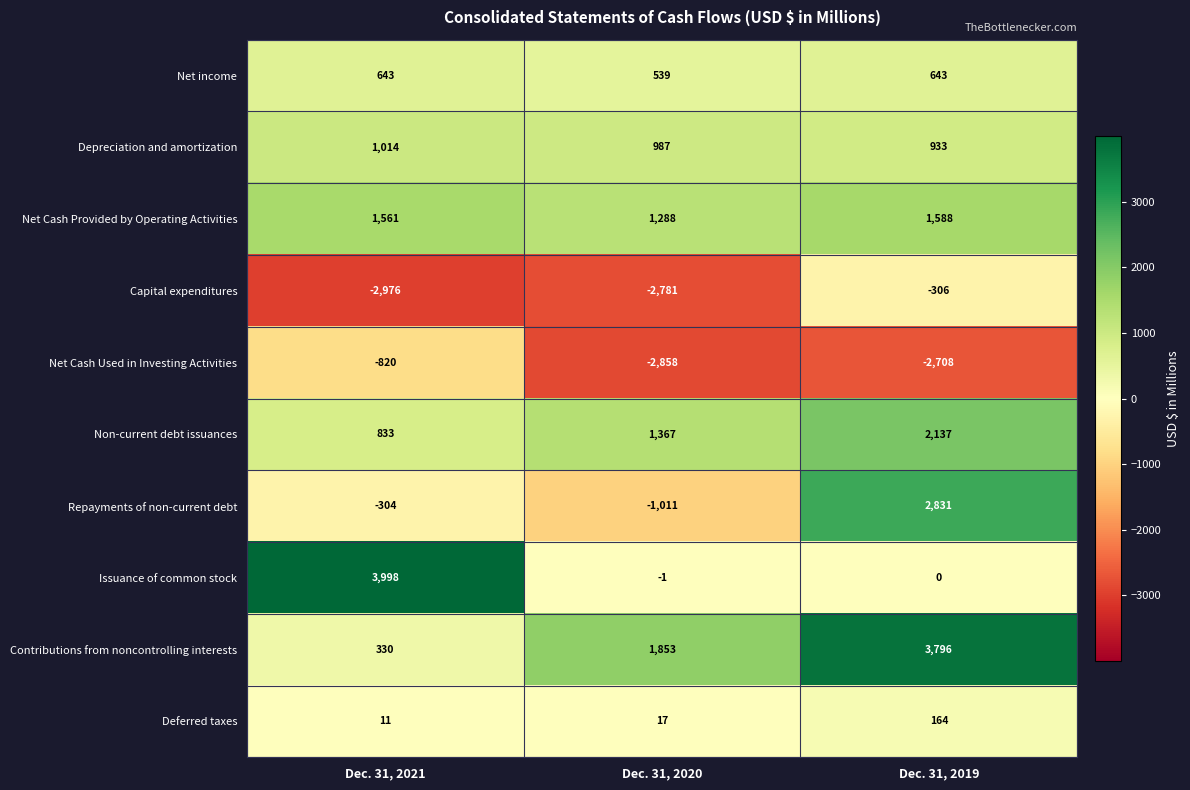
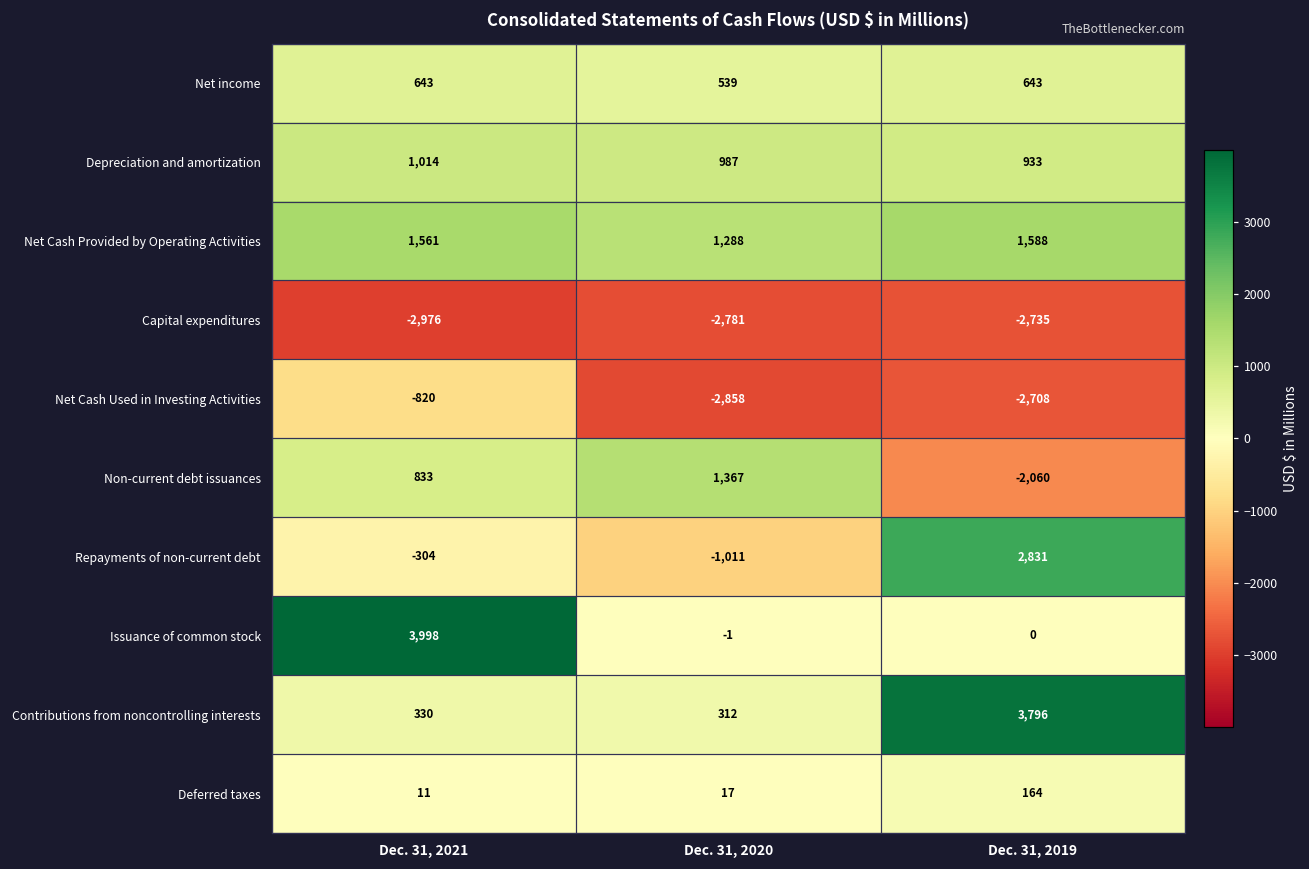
  {
    "Net income": {
      "Dec. 31, 2021": "643",
      "Dec. 31, 2020": "539",
      "Dec. 31, 2019": "643"
    },
    "Depreciation and amortization": {
      "Dec. 31, 2021": "1,014",
      "Dec. 31, 2020": "987",
      "Dec. 31, 2019": "933"
    },
    "Net Cash Provided by Operating Activities": {
      "Dec. 31, 2021": "1,561",
      "Dec. 31, 2020": "1,288",
      "Dec. 31, 2019": "1,588"
    },
    "Capital expenditures": {
      "Dec. 31, 2021": "-2,976",
      "Dec. 31, 2020": "-2,781",
-     "Dec. 31, 2019": "-306"
+     "Dec. 31, 2019": "-2,735"
    },
    "Net Cash Used in Investing Activities": {
      "Dec. 31, 2021": "-820",
      "Dec. 31, 2020": "-2,858",
      "Dec. 31, 2019": "-2,708"
    },
    "Non-current debt issuances": {
      "Dec. 31, 2021": "833",
      "Dec. 31, 2020": "1,367",
-     "Dec. 31, 2019": "2,137"
+     "Dec. 31, 2019": "-2,060"
    },
    "Repayments of non-current debt": {
      "Dec. 31, 2021": "-304",
      "Dec. 31, 2020": "-1,011",
      "Dec. 31, 2019": "2,831"
    },
    "Issuance of common stock": {
      "Dec. 31, 2021": "3,998",
      "Dec. 31, 2020": "-1",
      "Dec. 31, 2019": "0"
    },
    "Contributions from noncontrolling interests": {
      "Dec. 31, 2021": "330",
-     "Dec. 31, 2020": "1,853",
+     "Dec. 31, 2020": "312",
      "Dec. 31, 2019": "3,796"
    },
    "Deferred taxes": {
      "Dec. 31, 2021": "11",
      "Dec. 31, 2020": "17",
      "Dec. 31, 2019": "164"
    }
  }
